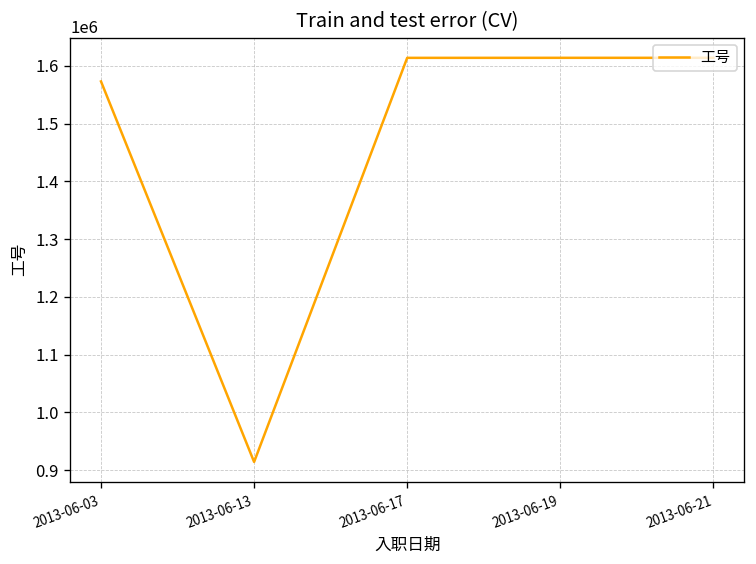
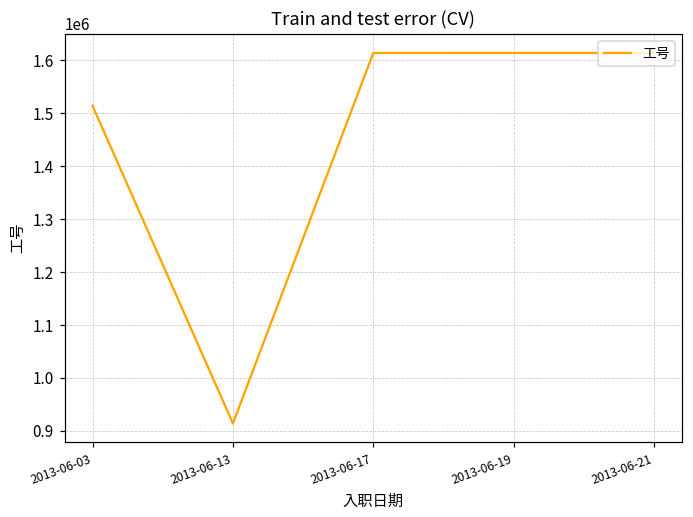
  {
-   "2013-06-03": 1570000,
+   "2013-06-03": 1510000,
    "2013-06-13": 910000,
    "2013-06-17": 1610000,
    "2013-06-19": 1610000
  }
